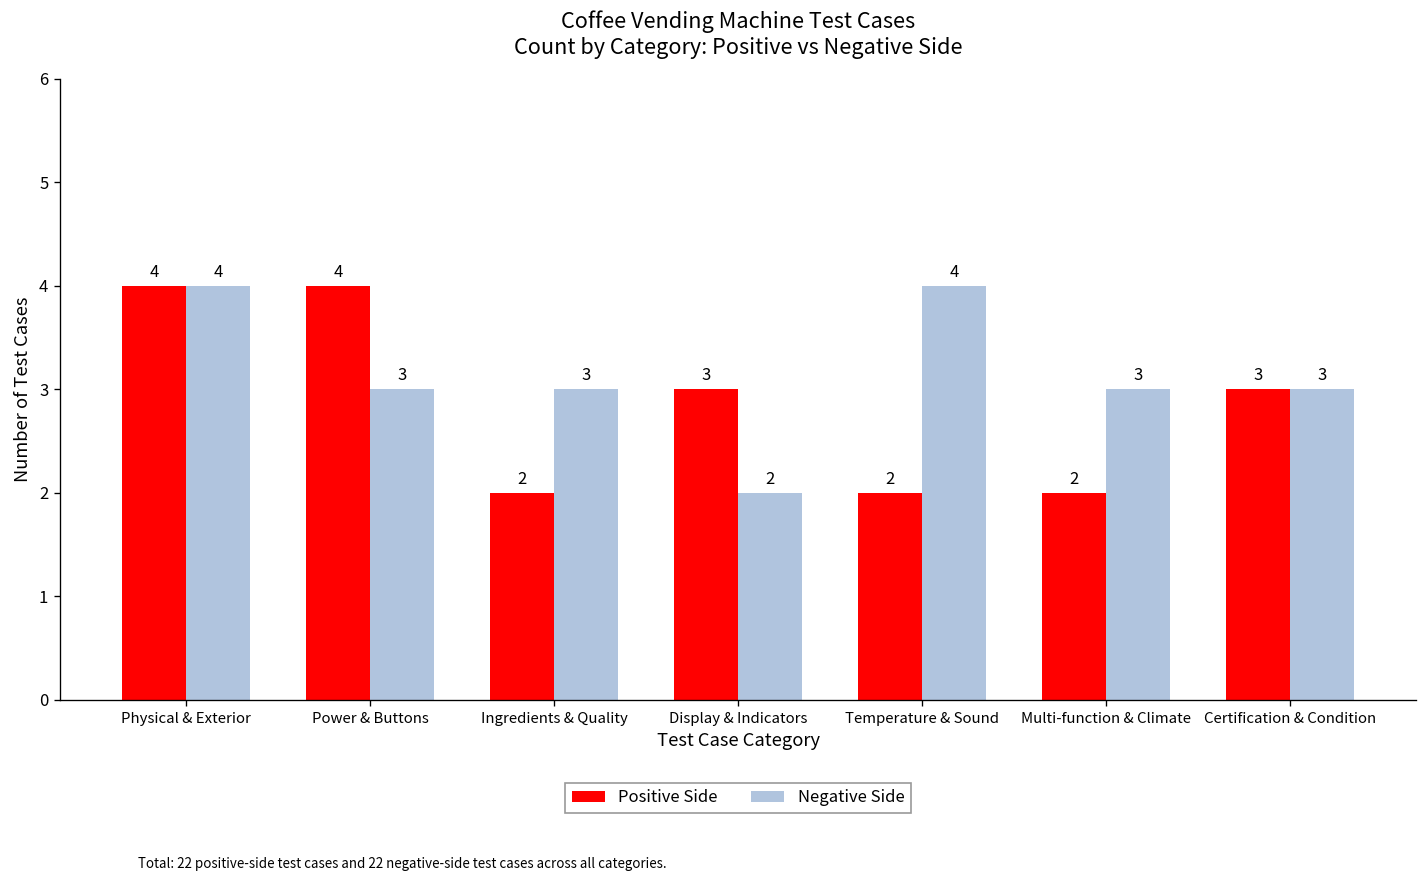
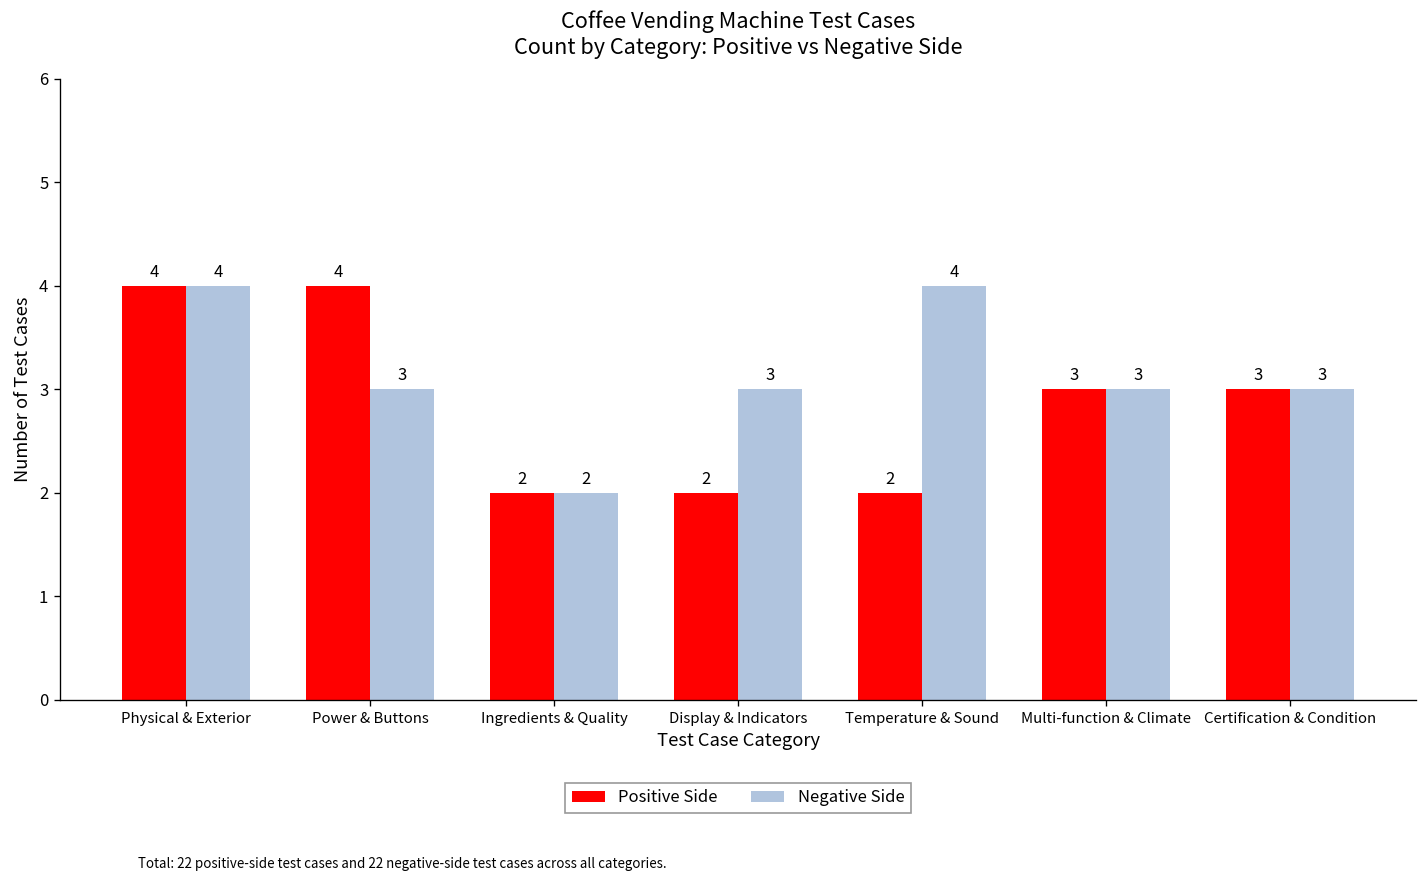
  {
    "Positive Side": {
      "Physical & Exterior": 4,
      "Power & Buttons": 4,
      "Ingredients & Quality": 2,
-     "Display & Indicators": 3,
+     "Display & Indicators": 2,
      "Temperature & Sound": 2,
-     "Multi-function & Climate": 2,
+     "Multi-function & Climate": 3,
      "Certification & Condition": 3
    },
    "Negative Side": {
      "Physical & Exterior": 4,
      "Power & Buttons": 3,
-     "Ingredients & Quality": 3,
-     "Display & Indicators": 2,
+     "Ingredients & Quality": 2,
+     "Display & Indicators": 3,
      "Temperature & Sound": 4,
      "Multi-function & Climate": 3,
      "Certification & Condition": 3
    }
  }
